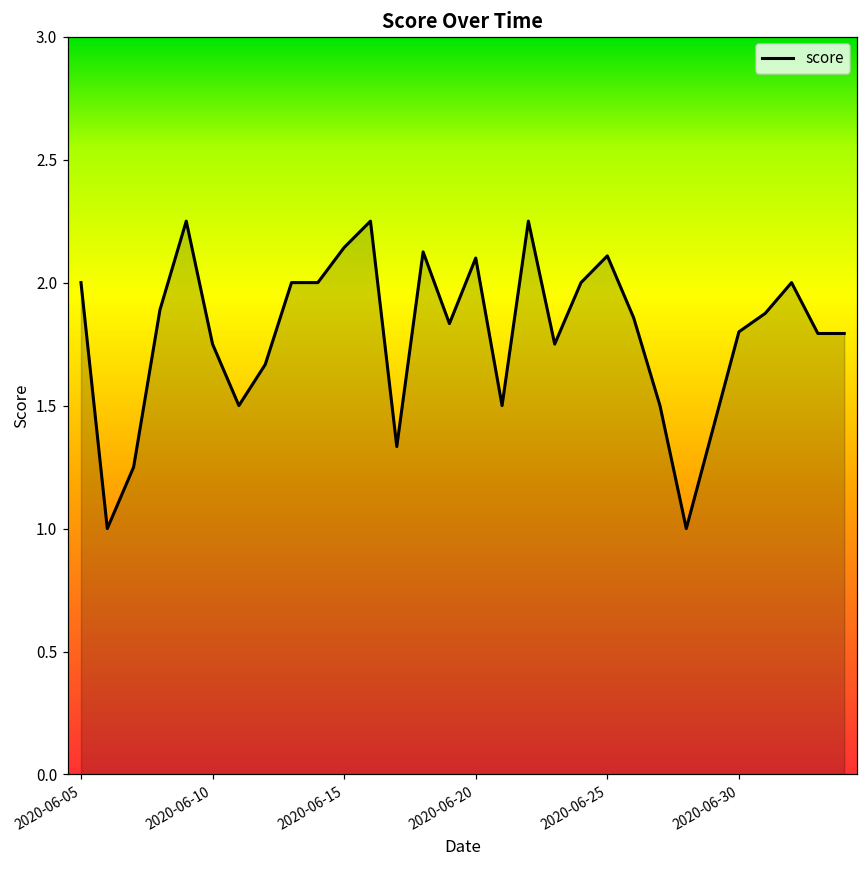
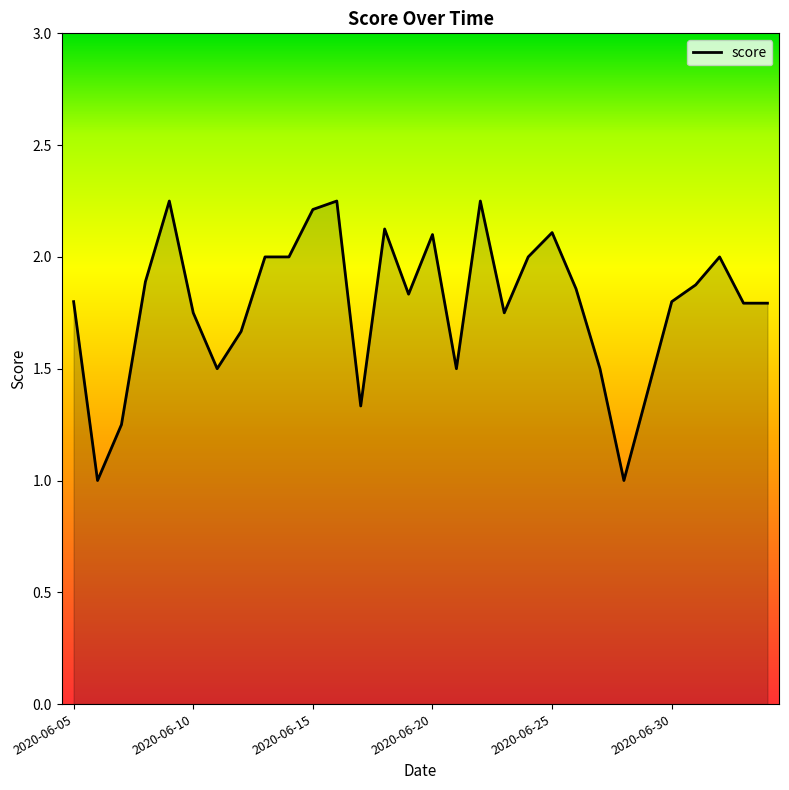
  {
-   "2020-06-05": 2.0,
+   "2020-06-05": 1.8,
    "2020-06-10": 1.75,
-   "2020-06-15": 2.14,
+   "2020-06-15": 2.21,
    "2020-06-20": 2.10,
    "2020-06-25": 2.11,
    "2020-06-30": 1.80
  }
